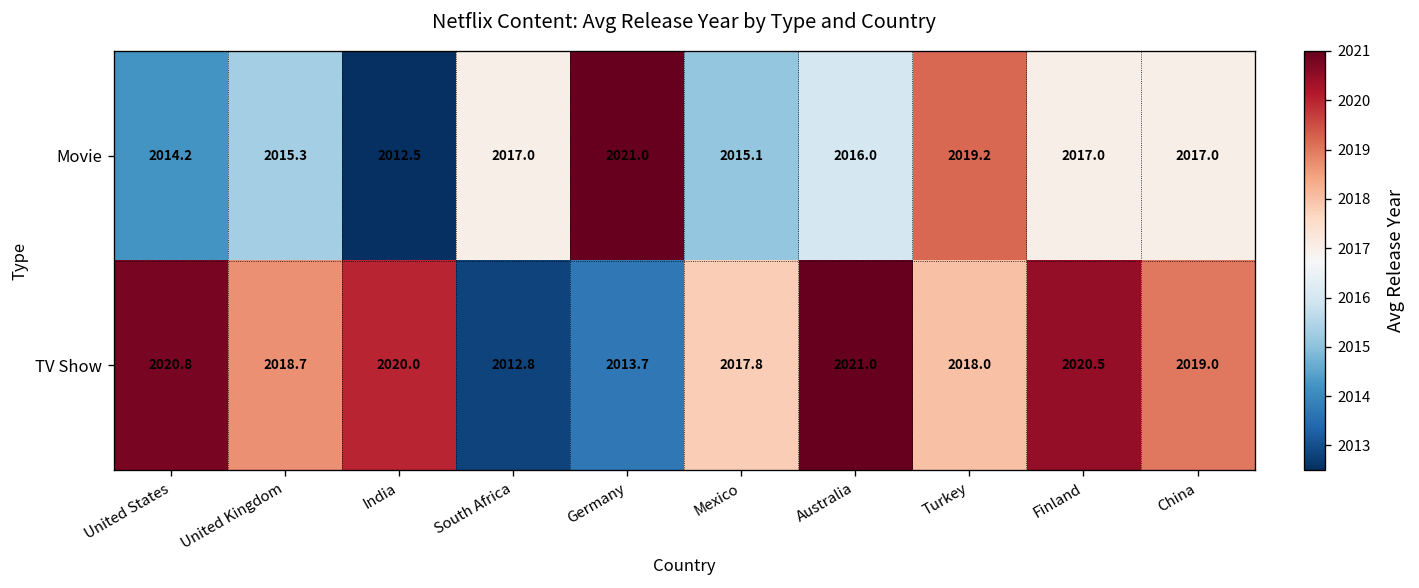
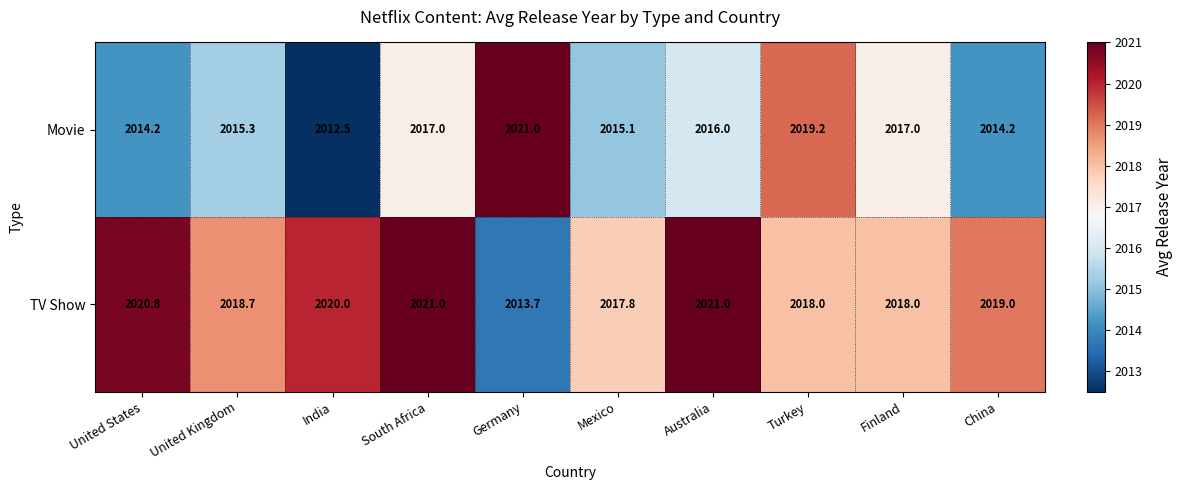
  {
    "Movie": {
      "United States": 2014.2,
      "United Kingdom": 2015.3,
      "India": 2012.5,
      "South Africa": 2017.0,
      "Germany": 2021.0,
      "Mexico": 2015.1,
      "Australia": 2016.0,
      "Turkey": 2019.2,
      "Finland": 2017.0,
-     "China": 2017.0
+     "China": 2014.2
    },
    "TV Show": {
      "United States": 2020.8,
      "United Kingdom": 2018.7,
      "India": 2020.0,
-     "South Africa": 2012.8,
+     "South Africa": 2021.0,
      "Germany": 2013.7,
      "Mexico": 2017.8,
      "Australia": 2021.0,
      "Turkey": 2018.0,
-     "Finland": 2020.5,
+     "Finland": 2018.0,
      "China": 2019.0
    }
  }
